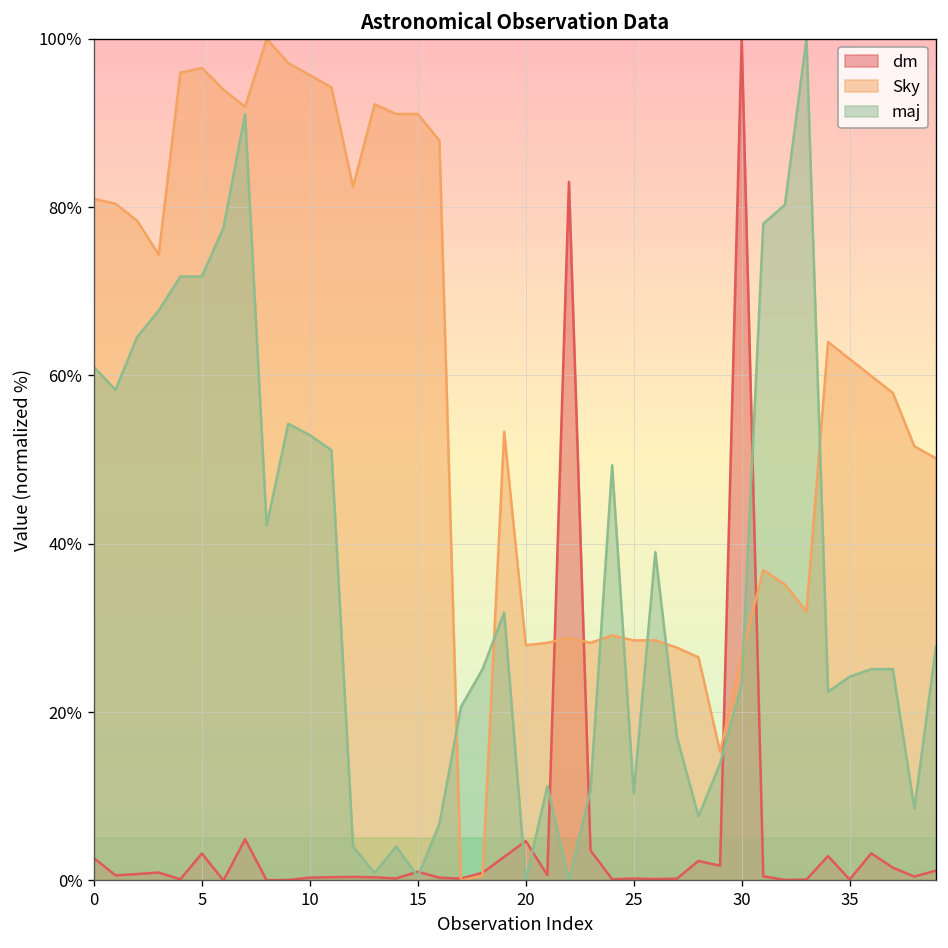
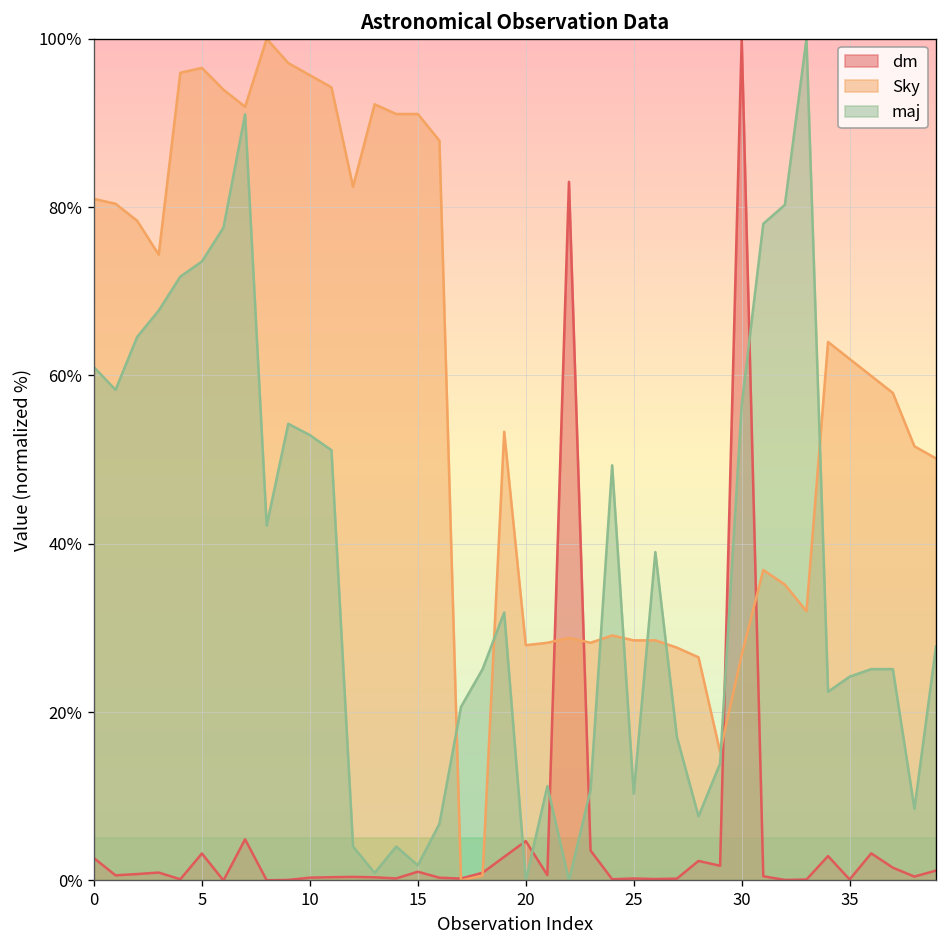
  {
    "maj": {
      "0": "61%",
-     "5": "72%",
+     "5": "74%",
      "10": "53%",
-     "15": "0%",
+     "15": "2%",
      "20": "0%",
      "25": "10%",
-     "30": "23%",
+     "30": "57%",
      "35": "24%"
    }
  }
